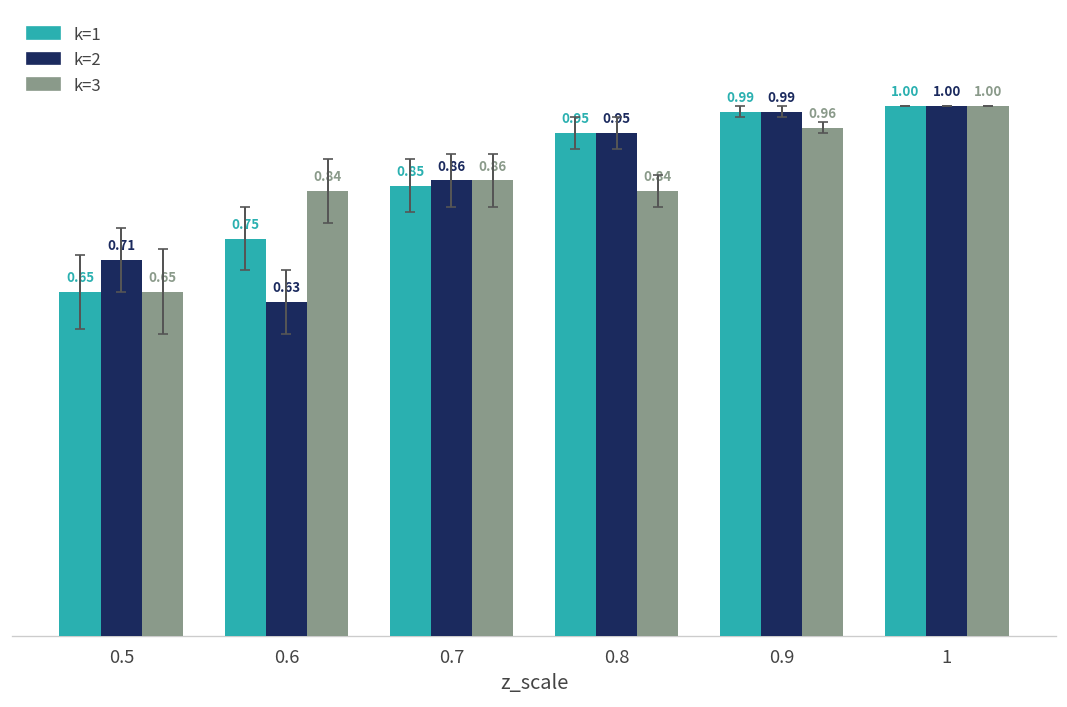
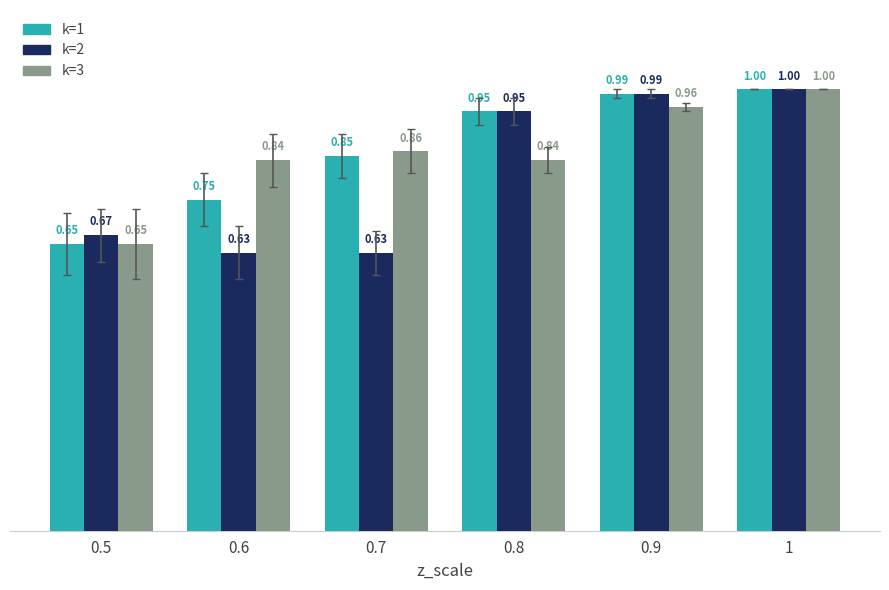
  {
    "k=2": {
-     "0.5": 0.71,
+     "0.5": 0.67,
      "0.6": 0.63,
-     "0.7": 0.86,
+     "0.7": 0.63,
      "0.9": 0.99,
      "1": 1.00
    },
    "k=3": {
      "0.5": 0.65,
      "0.6": 0.84,
      "0.7": 0.86,
      "0.9": 0.96,
      "1": 1.00
    }
  }
